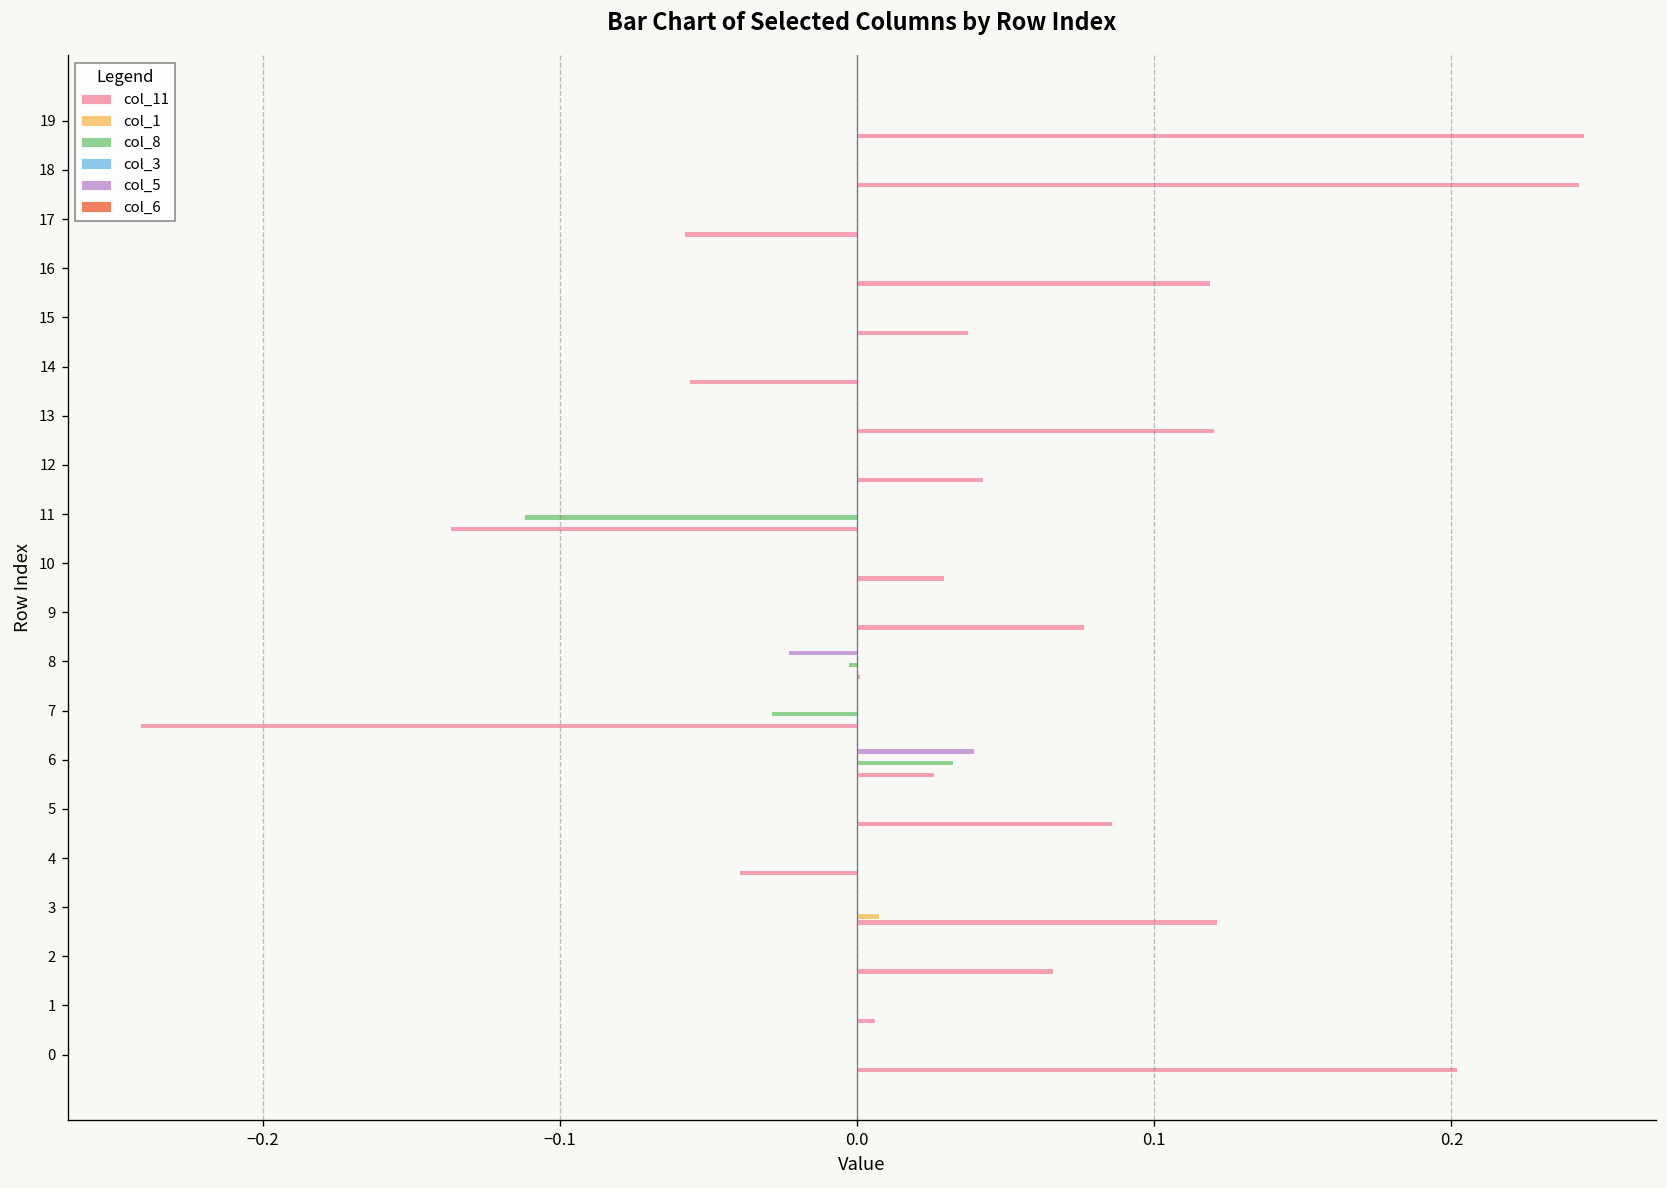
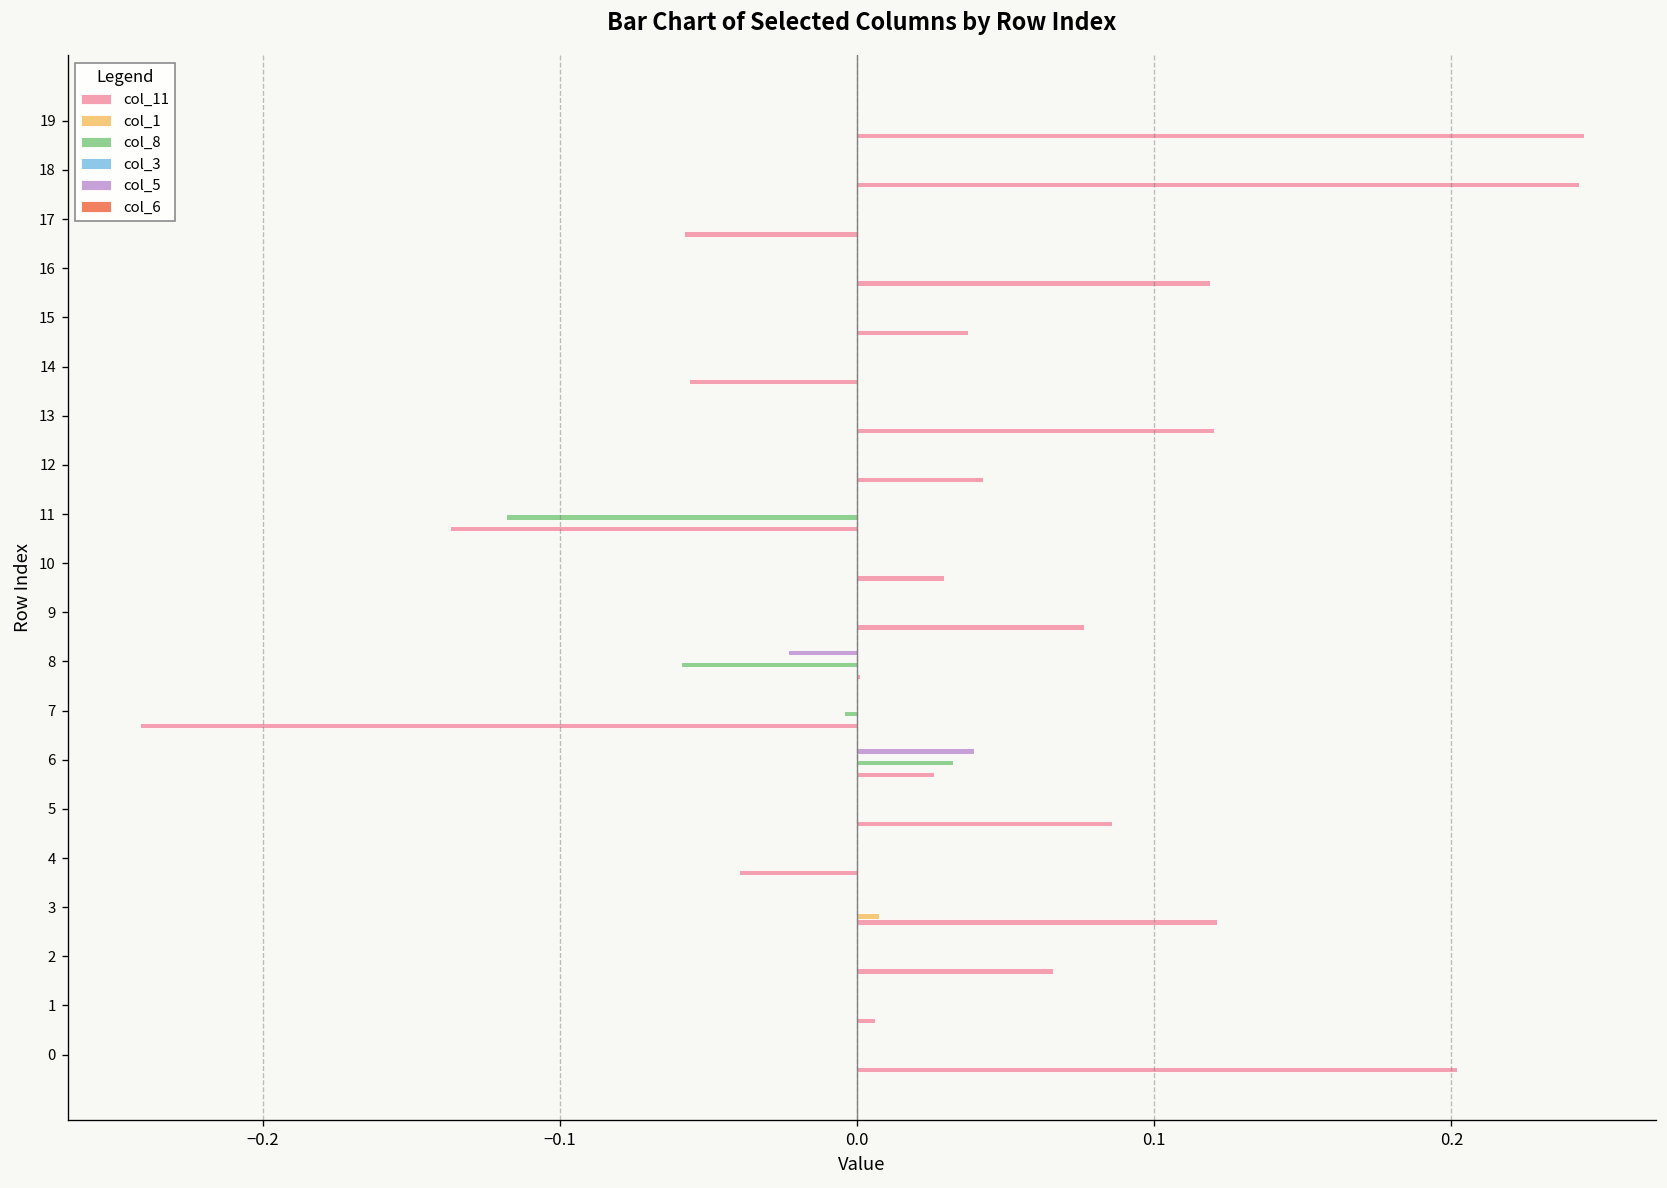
  {
    "col_1": {
      "19": 0.000,
      "18": 0.000,
      "17": 0.000,
      "16": 0.000,
      "15": 0.000,
      "14": 0.000,
      "13": 0.000,
      "12": 0.000,
      "11": 0.000,
      "10": 0.000,
      "9": 0.000,
      "8": 0.000,
      "7": 0.000,
      "6": 0.000,
      "5": 0.000,
      "4": 0.000,
      "3": 0.007,
      "2": 0.000,
      "1": 0.000,
      "0": 0.000
    },
    "col_8": {
      "19": 0.000,
      "18": 0.000,
      "17": 0.000,
      "16": 0.000,
      "15": 0.000,
      "14": 0.000,
      "13": 0.000,
      "12": 0.000,
-     "11": -0.112,
+     "11": -0.118,
      "10": 0.000,
      "9": 0.000,
-     "8": -0.003,
-     "7": -0.029,
+     "8": -0.059,
+     "7": -0.004,
      "6": 0.032,
      "5": 0.000,
      "4": 0.000,
      "3": 0.000,
      "2": 0.000,
      "1": 0.000,
      "0": 0.000
    },
    "col_3": {
      "19": 0.000,
      "18": 0.000,
      "17": 0.000,
      "16": 0.000,
      "15": 0.000,
      "14": 0.000,
      "13": 0.000,
      "12": 0.000,
      "11": 0.000,
      "10": 0.000,
      "9": 0.000,
      "8": 0.000,
      "7": 0.000,
      "6": 0.000,
      "5": 0.000,
      "4": 0.000,
      "3": 0.000,
      "2": 0.000,
      "1": 0.000,
      "0": 0.000
    },
    "col_6": {
      "19": 0.000,
      "18": 0.000,
      "17": 0.000,
      "16": 0.000,
      "15": 0.000,
      "14": 0.000,
      "13": 0.000,
      "12": 0.000,
      "11": 0.000,
      "10": 0.000,
      "9": 0.000,
      "8": 0.000,
      "7": 0.000,
      "6": 0.000,
      "5": 0.000,
      "4": 0.000,
      "3": 0.000,
      "2": 0.000,
      "1": 0.000,
      "0": 0.000
    }
  }
